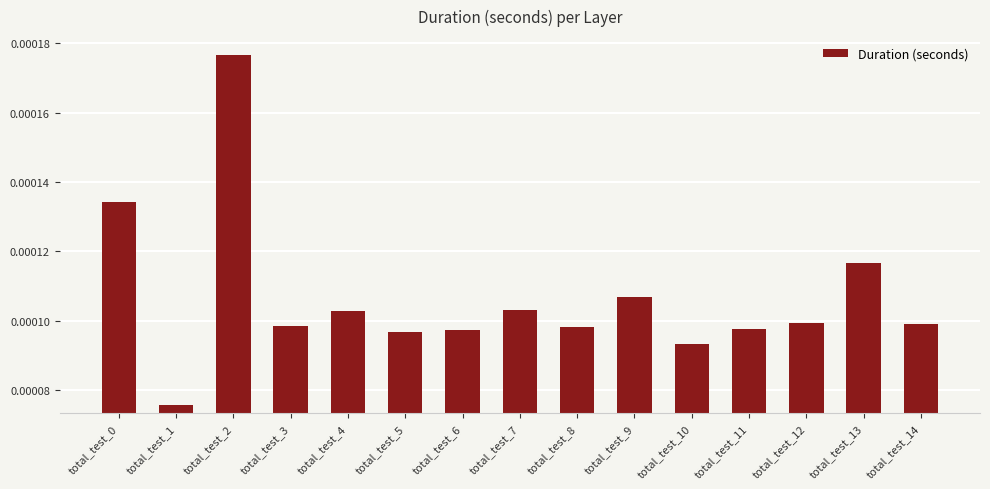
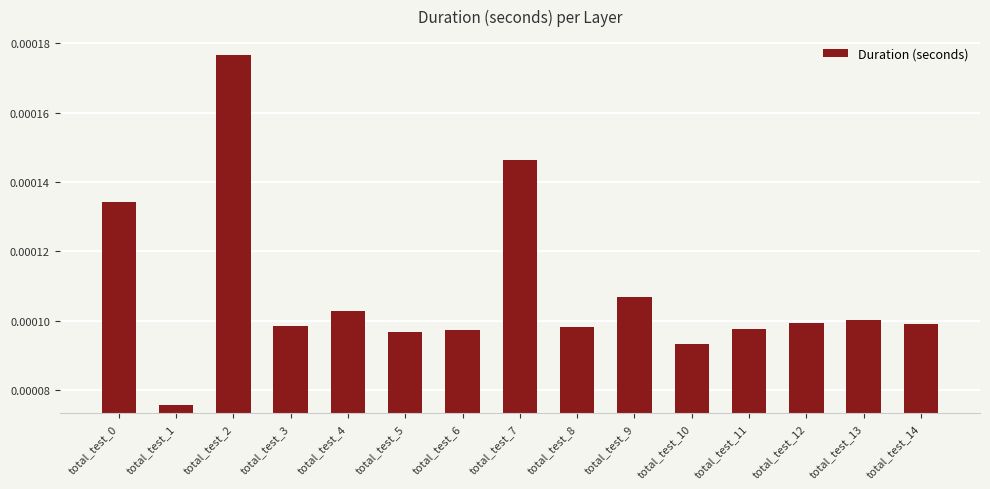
  {
    "total_test_0": 0.000134,
    "total_test_1": 0.000076,
    "total_test_2": 0.000177,
    "total_test_3": 0.000099,
    "total_test_4": 0.000103,
    "total_test_5": 0.000097,
    "total_test_6": 0.000098,
-   "total_test_7": 0.000103,
+   "total_test_7": 0.000146,
    "total_test_8": 0.000098,
    "total_test_9": 0.000107,
    "total_test_10": 0.000093,
    "total_test_11": 0.000098,
    "total_test_12": 0.000099,
-   "total_test_13": 0.000117,
+   "total_test_13": 0.000100,
    "total_test_14": 0.000099
  }
